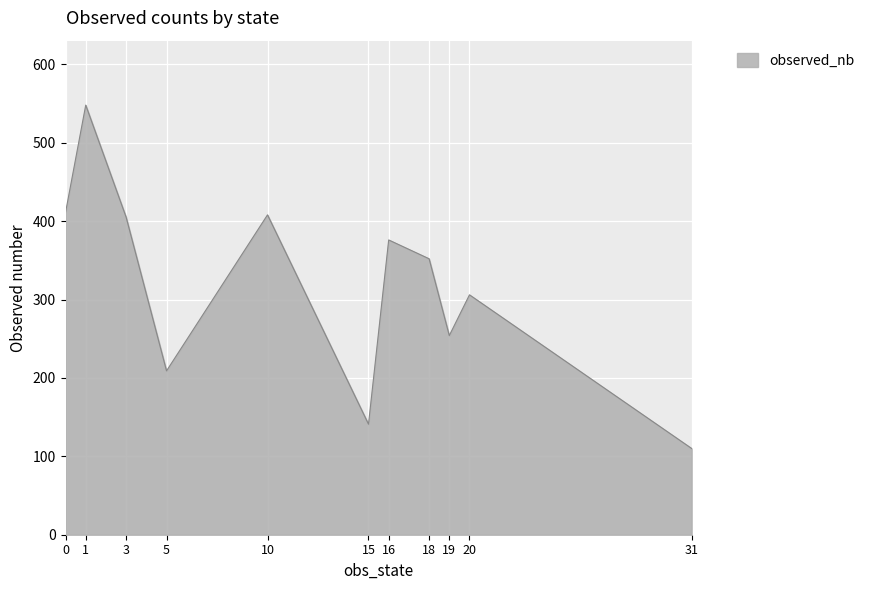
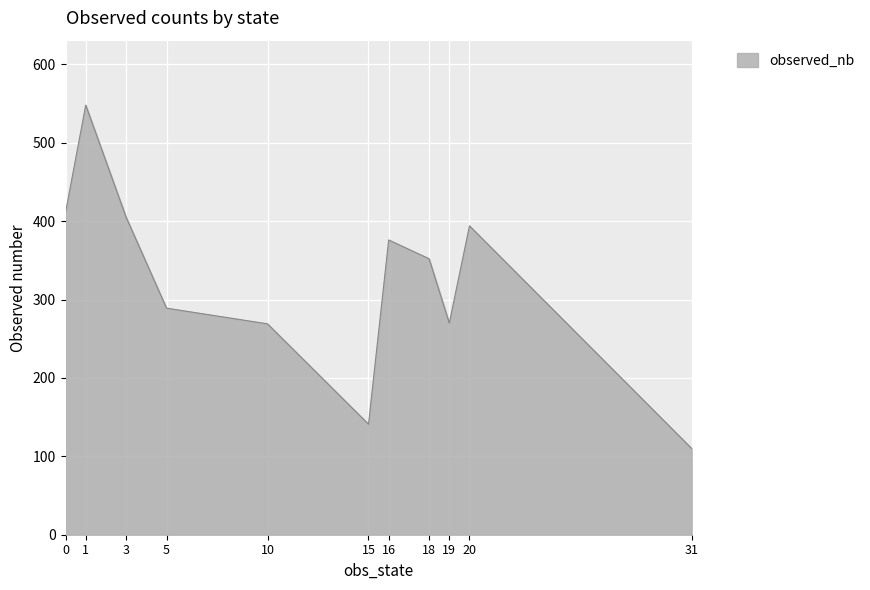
  {
    "0": 410,
    "1": 550,
    "3": 410,
-   "5": 210,
-   "10": 410,
+   "5": 290,
+   "10": 270,
    "15": 140,
    "16": 380,
    "18": 350,
-   "19": 250,
-   "20": 310,
+   "19": 270,
+   "20": 390,
    "31": 110
  }
